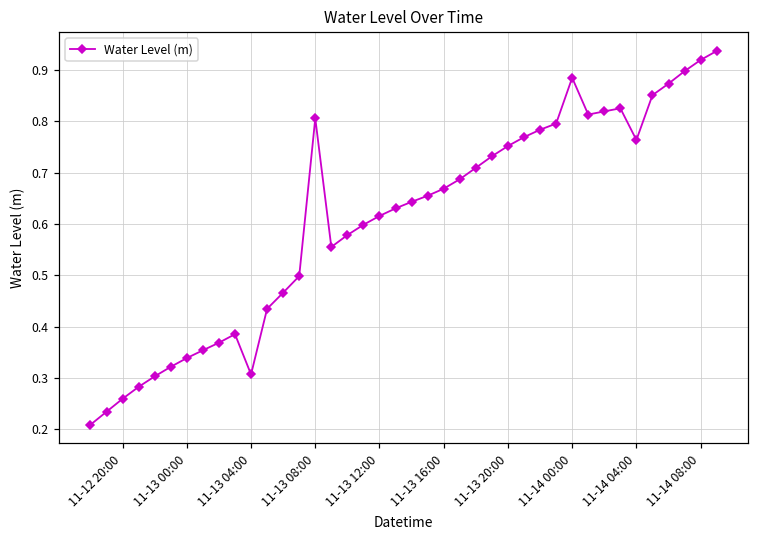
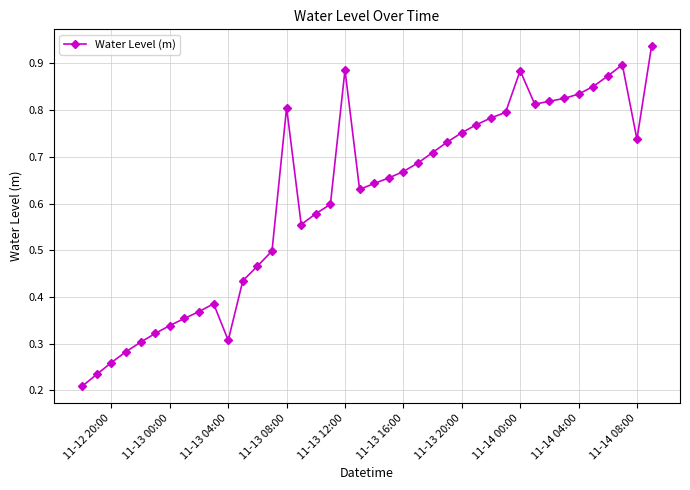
  {
    "11-12 20:00": 0.26,
    "11-13 00:00": 0.34,
    "11-13 04:00": 0.31,
    "11-13 08:00": 0.81,
-   "11-13 12:00": 0.62,
+   "11-13 12:00": 0.89,
    "11-13 16:00": 0.67,
    "11-13 20:00": 0.75,
    "11-14 00:00": 0.88,
-   "11-14 04:00": 0.76,
-   "11-14 08:00": 0.92
+   "11-14 04:00": 0.83,
+   "11-14 08:00": 0.74
  }
